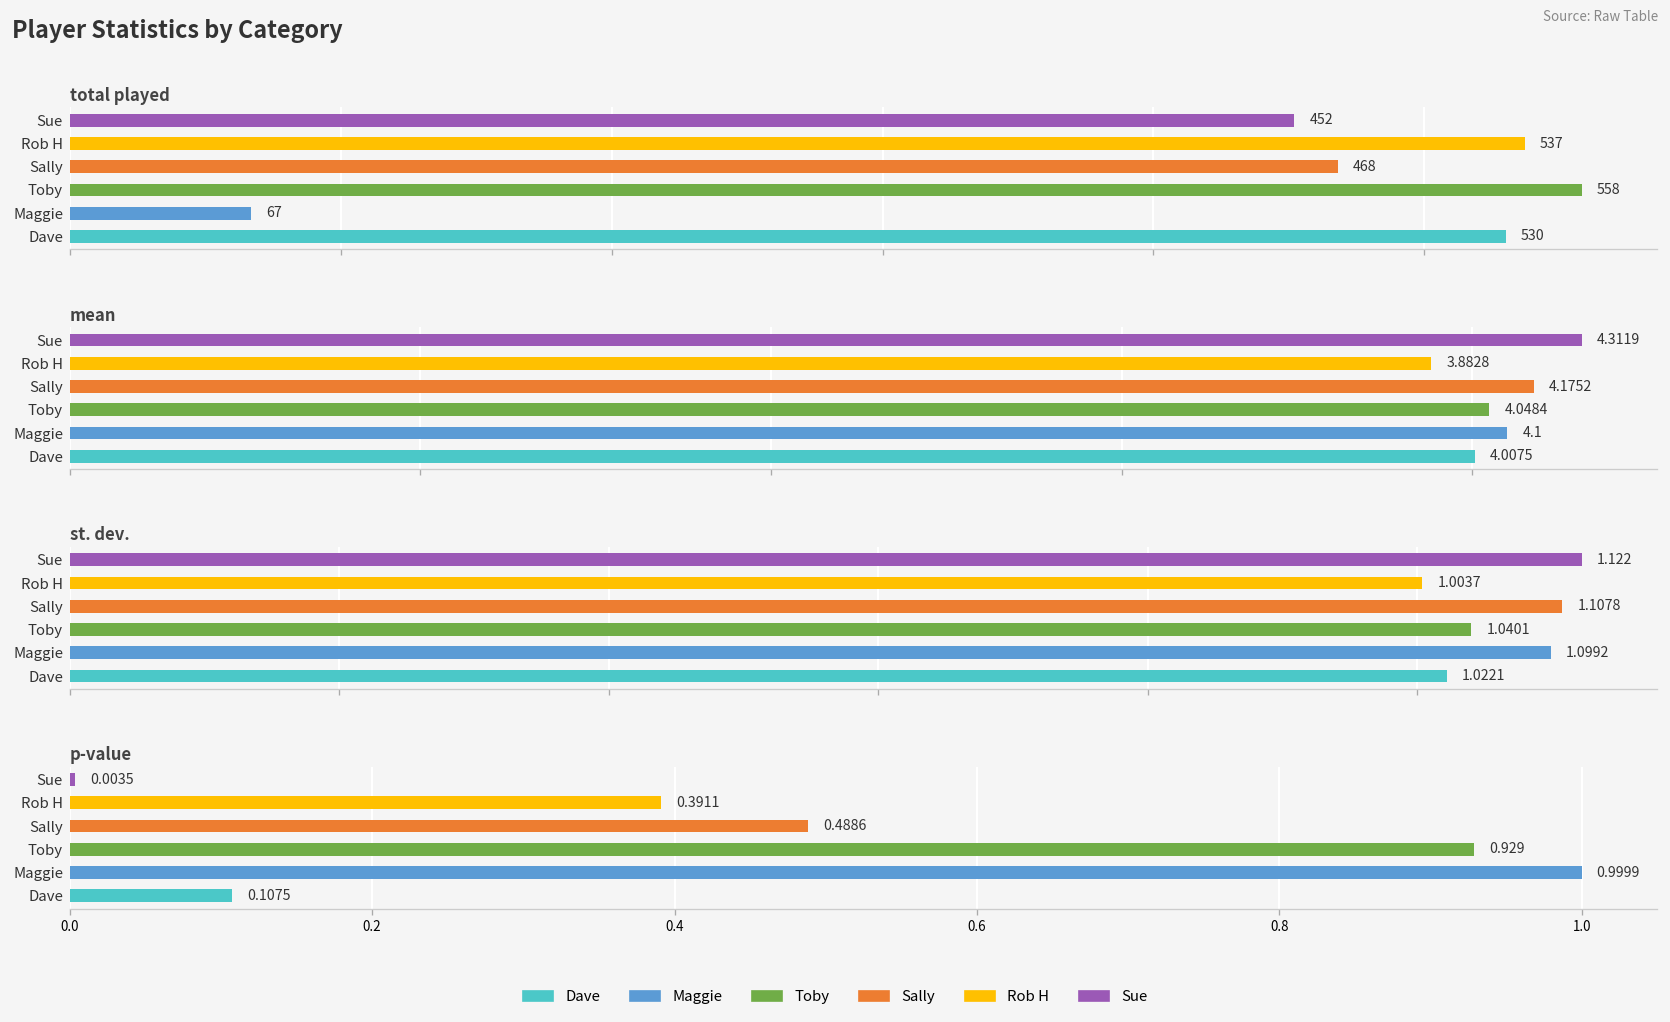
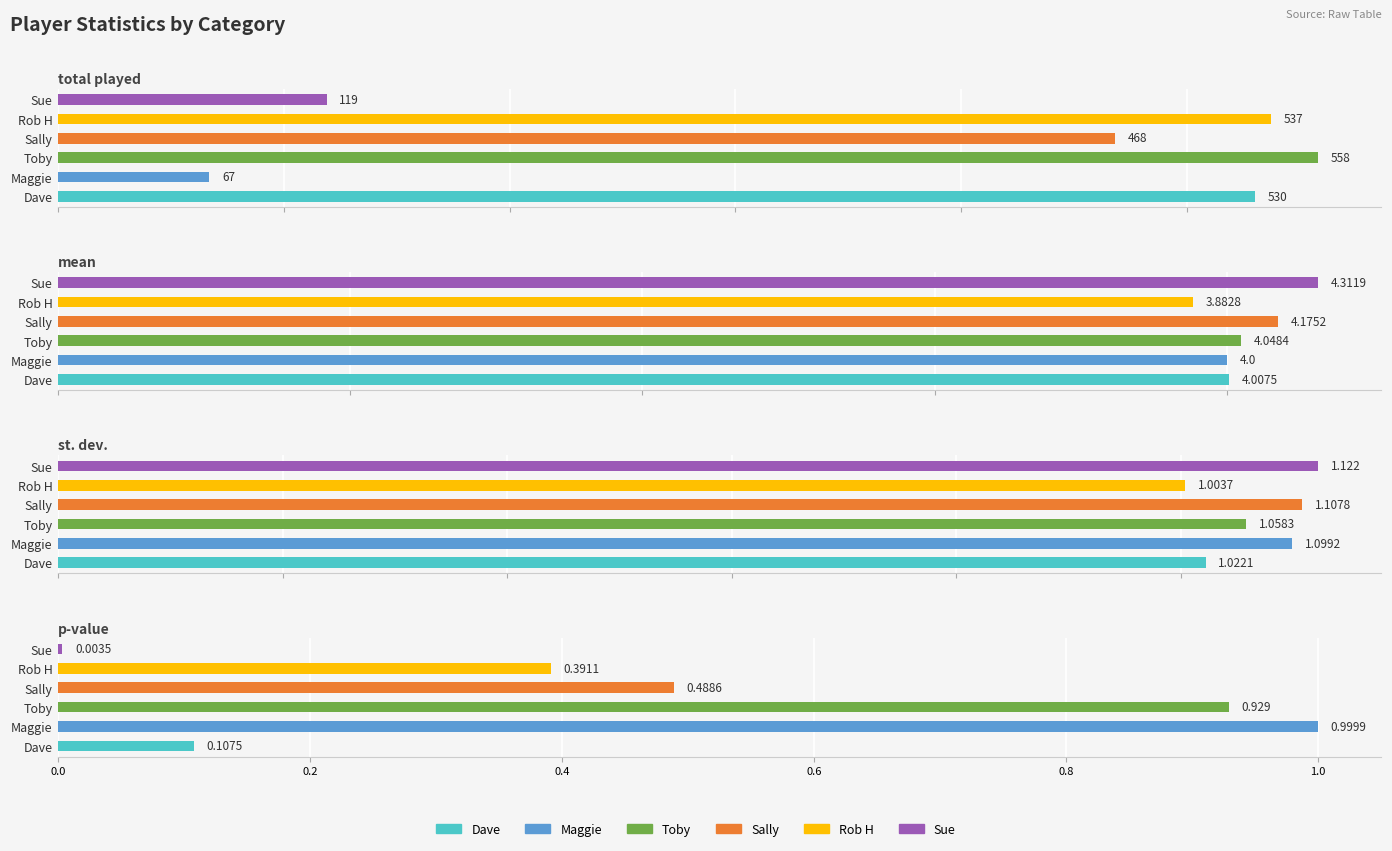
  {
    "total played": {
-     "Sue": 452,
+     "Sue": 119,
      "Rob H": 537,
      "Sally": 468,
      "Toby": 558,
      "Maggie": 67,
      "Dave": 530
    },
    "mean": {
      "Sue": 4.3119,
      "Rob H": 3.8828,
      "Sally": 4.1752,
      "Toby": 4.0484,
-     "Maggie": 4.1,
+     "Maggie": 4.0,
      "Dave": 4.0075
    },
    "st. dev.": {
      "Sue": 1.122,
      "Rob H": 1.0037,
      "Sally": 1.1078,
-     "Toby": 1.0401,
+     "Toby": 1.0583,
      "Maggie": 1.0992,
      "Dave": 1.0221
    },
    "p-value": {
      "Sue": 0.0035,
      "Rob H": 0.3911,
      "Sally": 0.4886,
      "Toby": 0.929,
      "Maggie": 0.9999,
      "Dave": 0.1075
    }
  }
